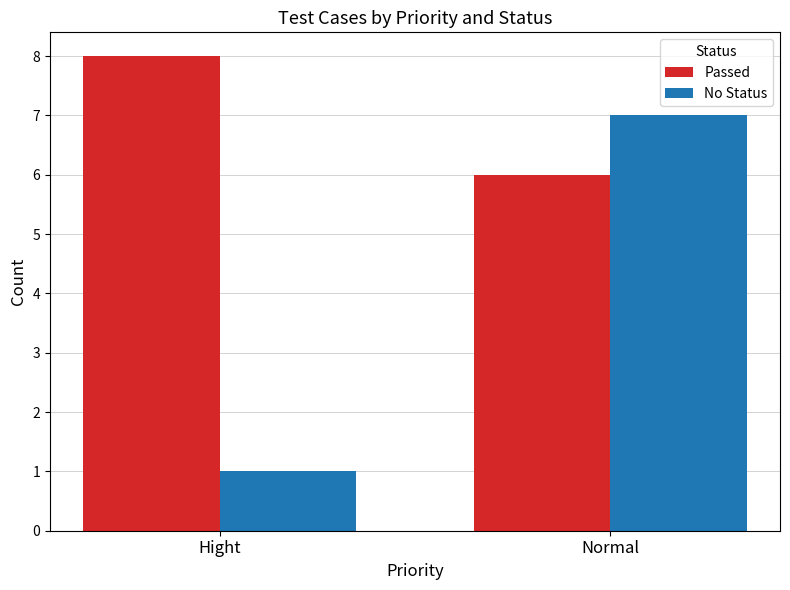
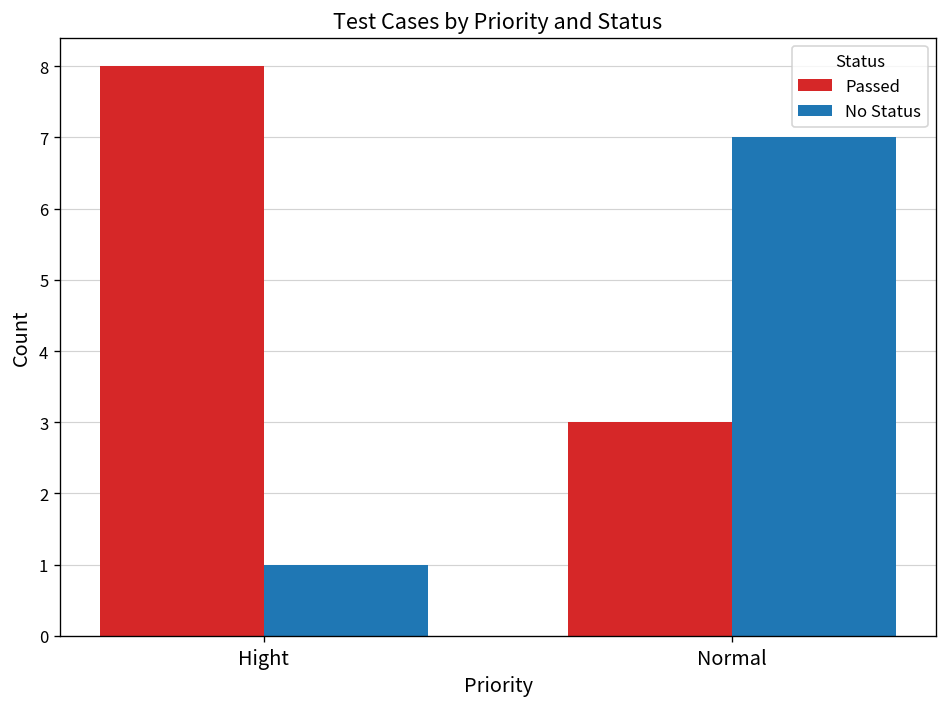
  {
    "Passed": {
      "Hight": 8,
-     "Normal": 6
+     "Normal": 3
    },
    "No Status": {
      "Hight": 1,
      "Normal": 7
    }
  }
